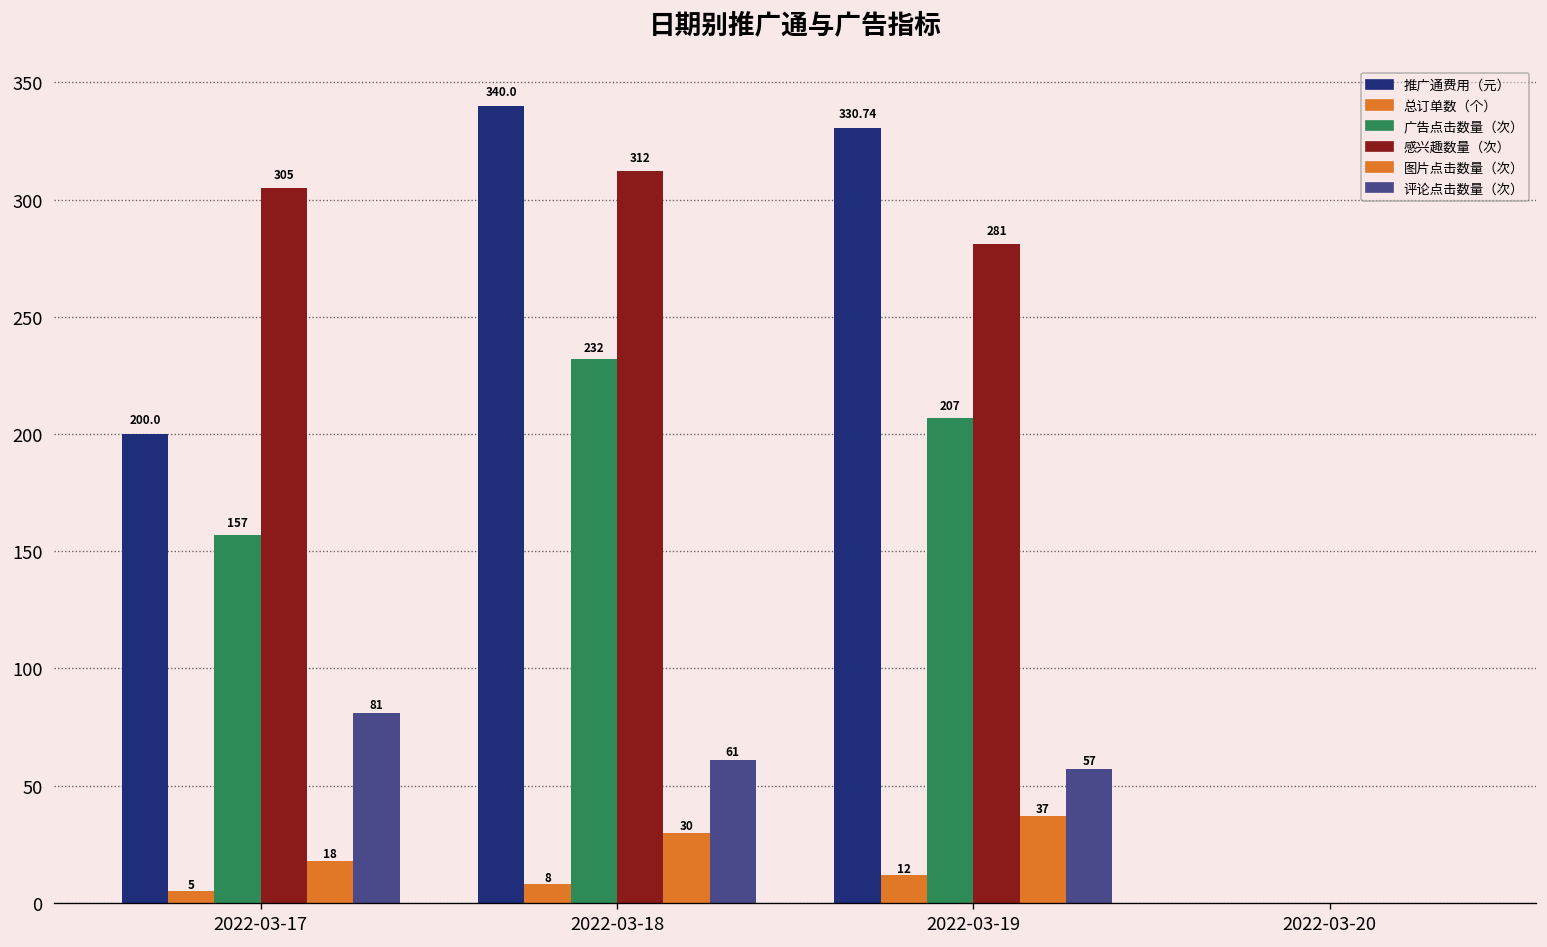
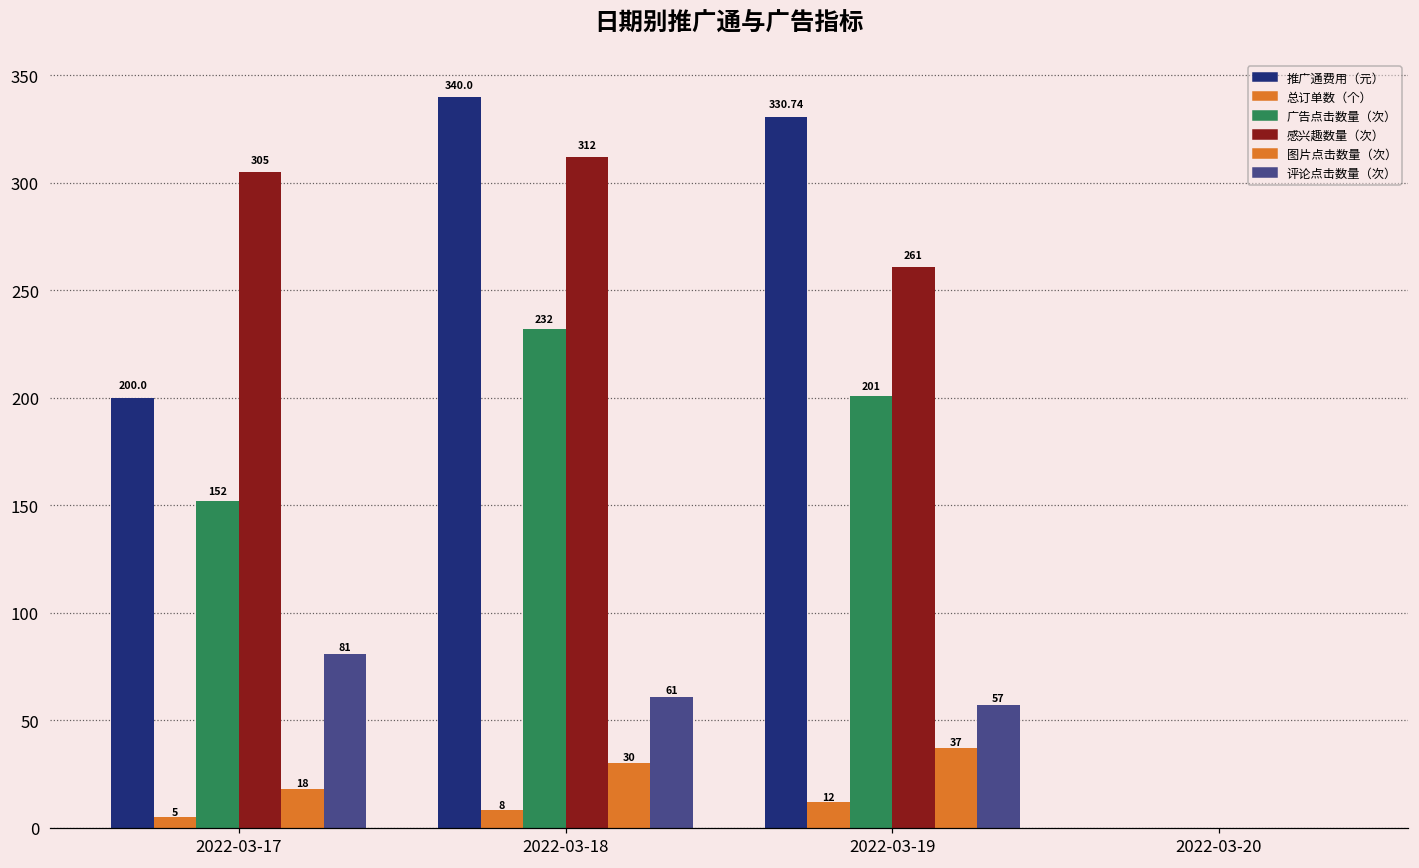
  {
    "广告点击数量（次）": {
-     "2022-03-17": 157,
+     "2022-03-17": 152,
      "2022-03-18": 232,
-     "2022-03-19": 207
+     "2022-03-19": 201
    },
    "感兴趣数量（次）": {
      "2022-03-17": 305,
      "2022-03-18": 312,
-     "2022-03-19": 281
+     "2022-03-19": 261
    }
  }
